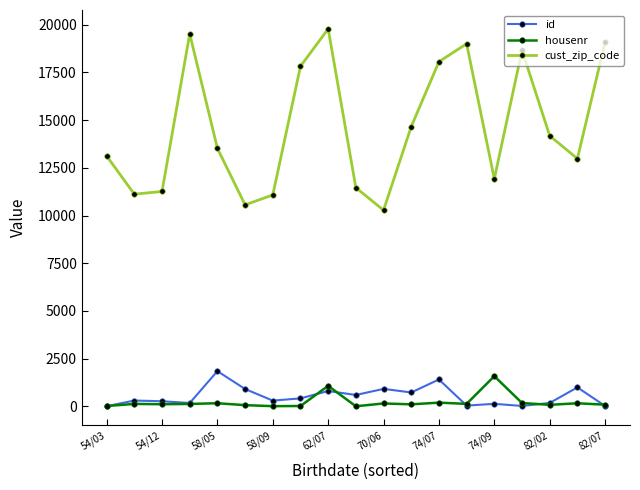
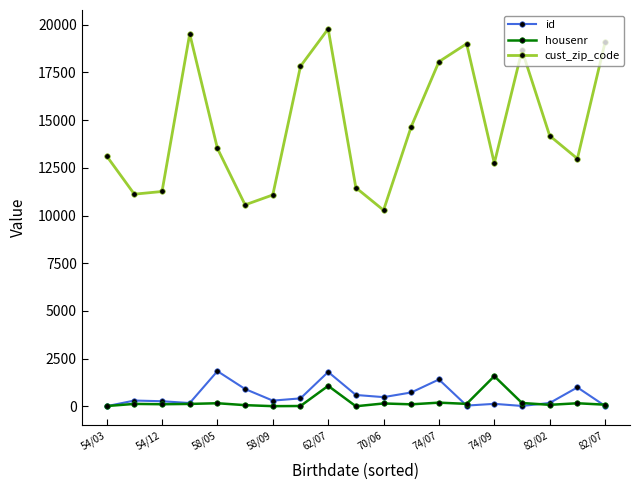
  {
    "id": {
      "54/12": 300,
      "58/05": 1800,
      "58/09": 300,
-     "62/07": 800,
-     "70/06": 900,
+     "62/07": 1800,
+     "70/06": 500,
      "74/07": 1400,
      "74/09": 100
    },
    "housenr": {
      "54/12": 100,
      "58/05": 200,
      "58/09": 0,
      "62/07": 1100,
      "70/06": 200,
      "74/07": 200,
      "74/09": 1600
    },
    "cust_zip_code": {
      "54/03": 13100,
      "54/12": 11300,
      "58/05": 13500,
      "58/09": 11100,
      "62/07": 19800,
      "70/06": 10300,
      "74/07": 18100,
-     "74/09": 11900,
+     "74/09": 12700,
      "82/02": 14200
    }
  }
